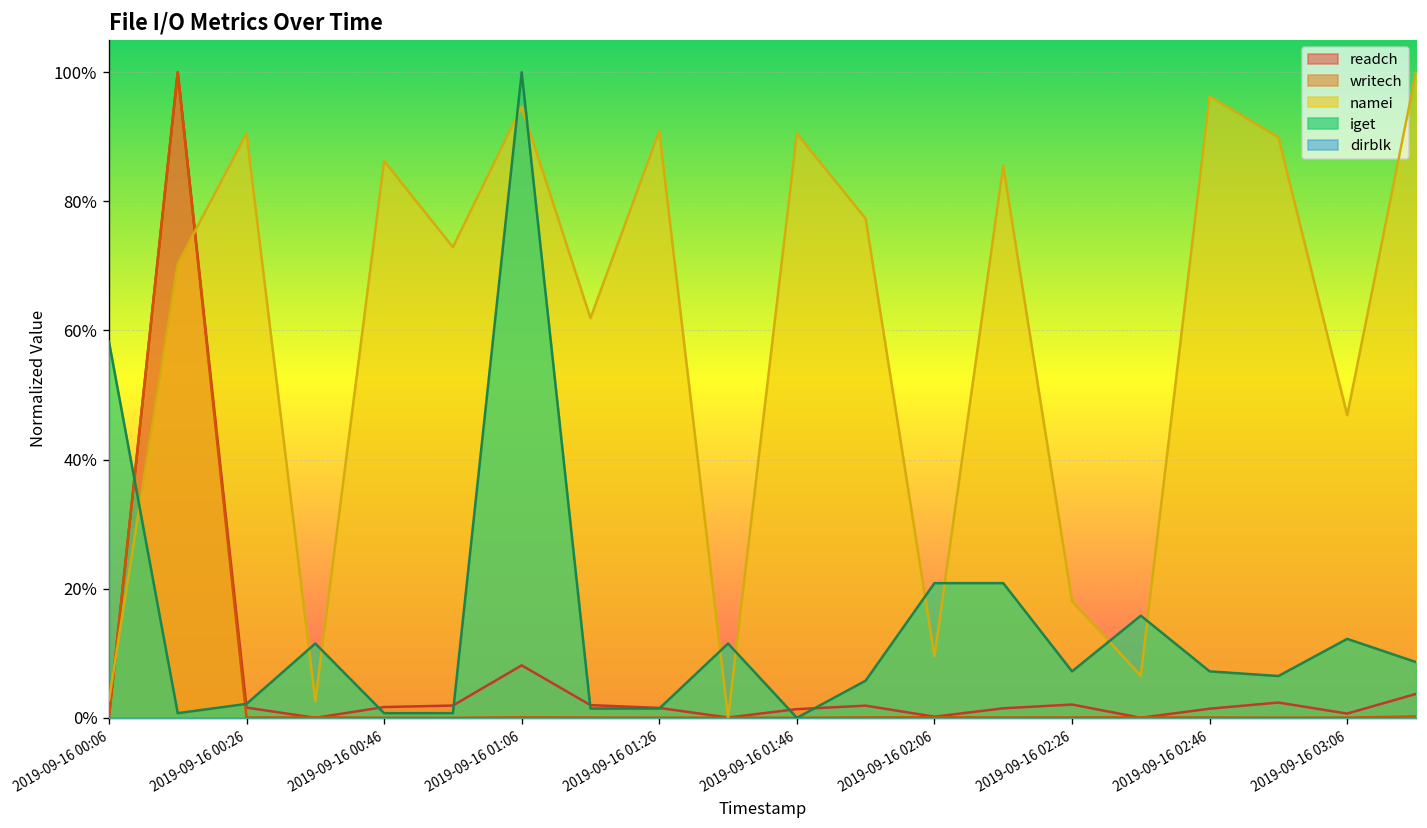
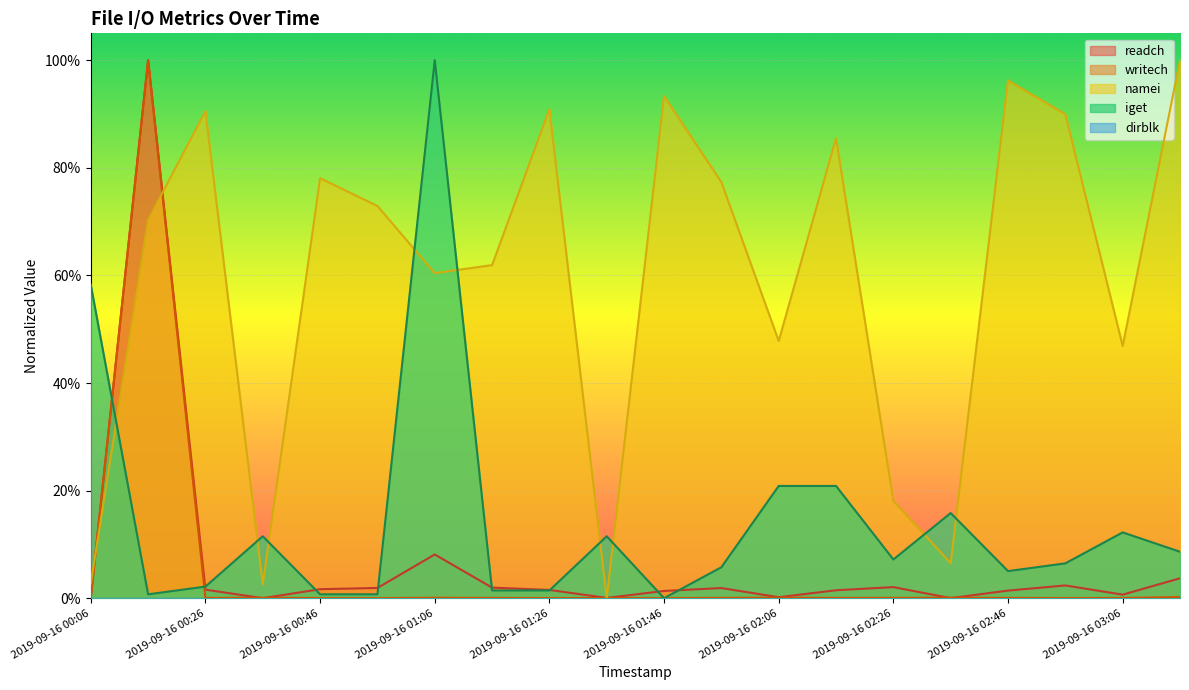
  {
    "namei": {
      "2019-09-16 00:06": "3%",
      "2019-09-16 00:26": "91%",
-     "2019-09-16 00:46": "86%",
-     "2019-09-16 01:06": "95%",
+     "2019-09-16 00:46": "78%",
+     "2019-09-16 01:06": "60%",
      "2019-09-16 01:26": "91%",
-     "2019-09-16 01:46": "90%",
-     "2019-09-16 02:06": "10%",
+     "2019-09-16 01:46": "93%",
+     "2019-09-16 02:06": "48%",
      "2019-09-16 02:26": "18%",
      "2019-09-16 02:46": "96%",
      "2019-09-16 03:06": "47%"
    },
    "iget": {
      "2019-09-16 00:06": "58%",
      "2019-09-16 00:26": "2%",
      "2019-09-16 00:46": "1%",
      "2019-09-16 01:06": "100%",
      "2019-09-16 02:06": "21%",
      "2019-09-16 02:26": "7%",
-     "2019-09-16 02:46": "7%",
+     "2019-09-16 02:46": "5%",
      "2019-09-16 03:06": "12%"
    }
  }
